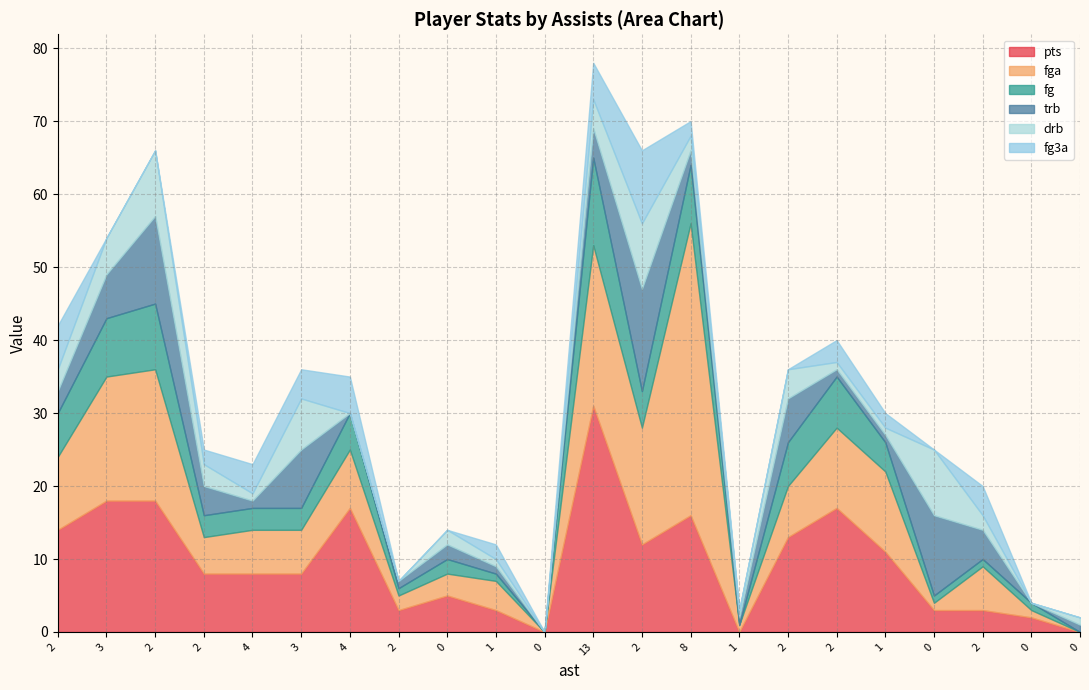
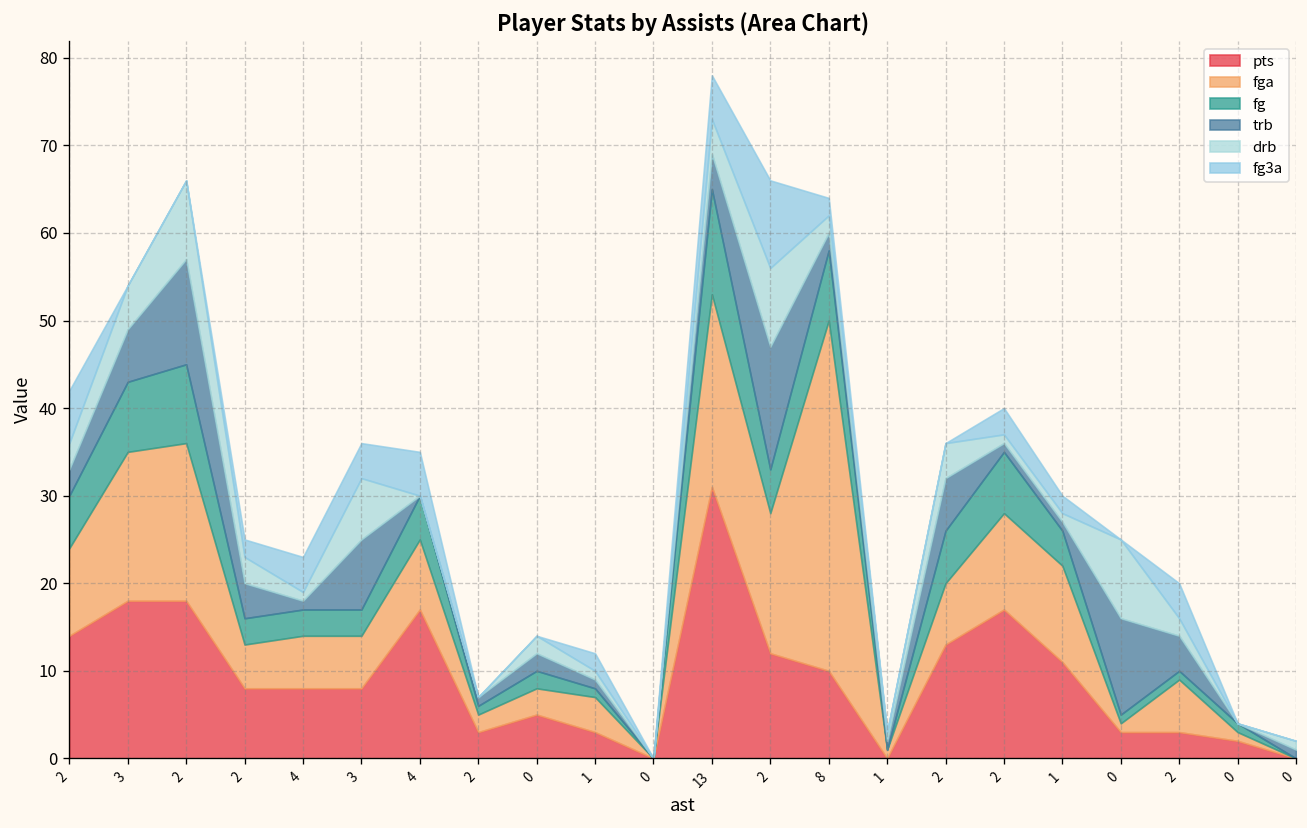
  {
    "pts": {
      "13": 31,
-     "8": 16
+     "8": 10
    },
    "fga": {
      "13": 22,
      "8": 40
    }
  }
